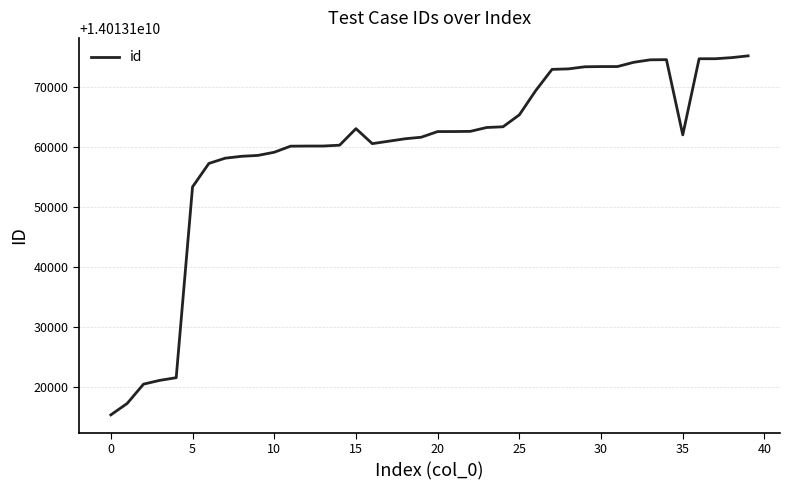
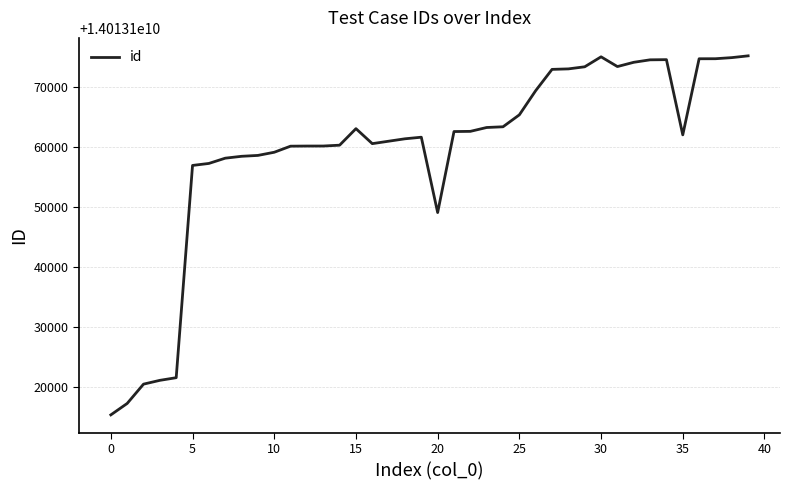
  {
    "0": 14013115000,
-   "5": 14013153000,
+   "5": 14013157000,
    "10": 14013159000,
    "15": 14013163000,
-   "20": 14013163000,
+   "20": 14013149000,
    "25": 14013165000,
-   "30": 14013173000,
+   "30": 14013175000,
    "35": 14013162000
  }
